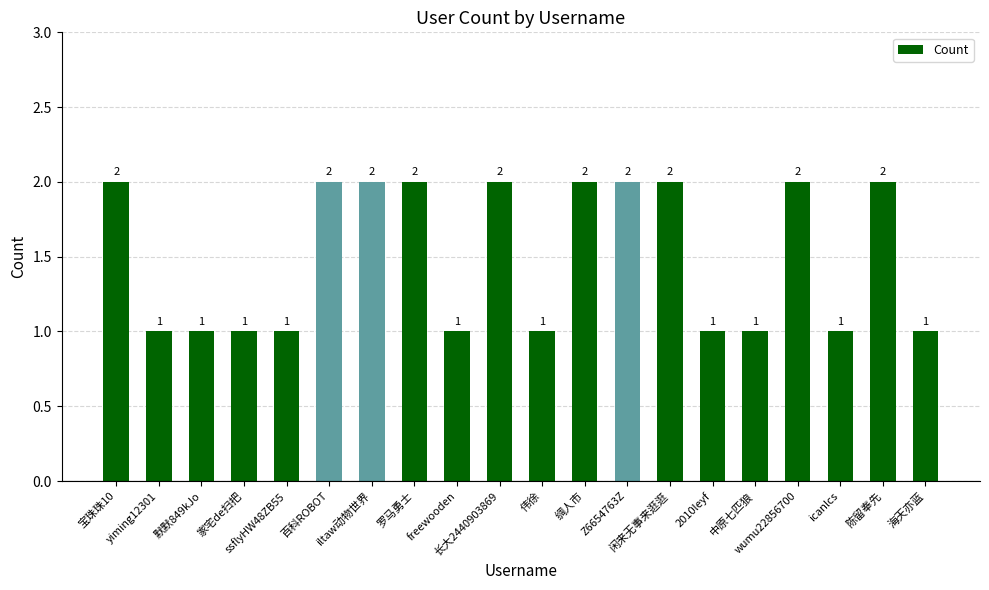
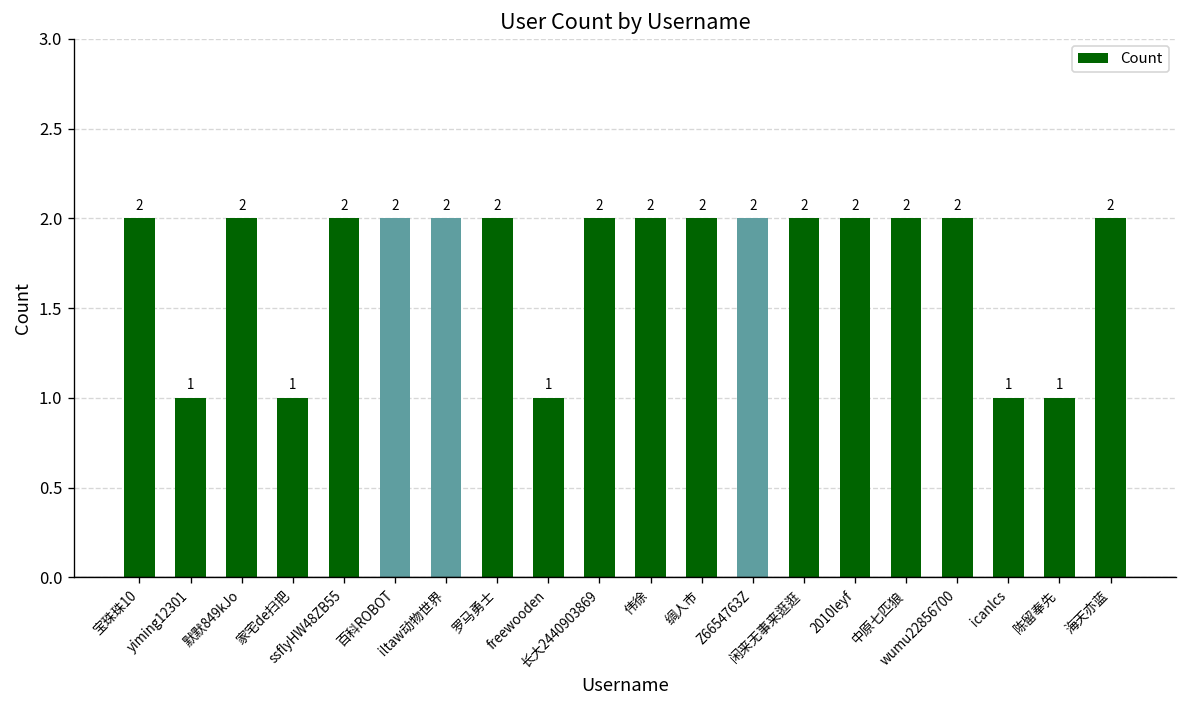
  {
    "宝珠珠10": 2,
    "yiming12301": 1,
-   "默默849kJo": 1,
+   "默默849kJo": 2,
    "家宅de扫把": 1,
-   "ssflyHW48ZB55": 1,
+   "ssflyHW48ZB55": 2,
    "百科ROBOT": 2,
    "iltaw动物世界": 2,
    "罗马勇士": 2,
    "freewooden": 1,
    "长大2440903869": 2,
-   "伟徐": 1,
+   "伟徐": 2,
    "绸人市": 2,
    "Z6654763Z": 2,
    "闲来无事来逛逛": 2,
-   "2010leyf": 1,
-   "中原七匹狼": 1,
+   "2010leyf": 2,
+   "中原七匹狼": 2,
    "wumu22856700": 2,
    "icanlcs": 1,
-   "陈留奉先": 2,
-   "海天亦蓝": 1
+   "陈留奉先": 1,
+   "海天亦蓝": 2
  }
